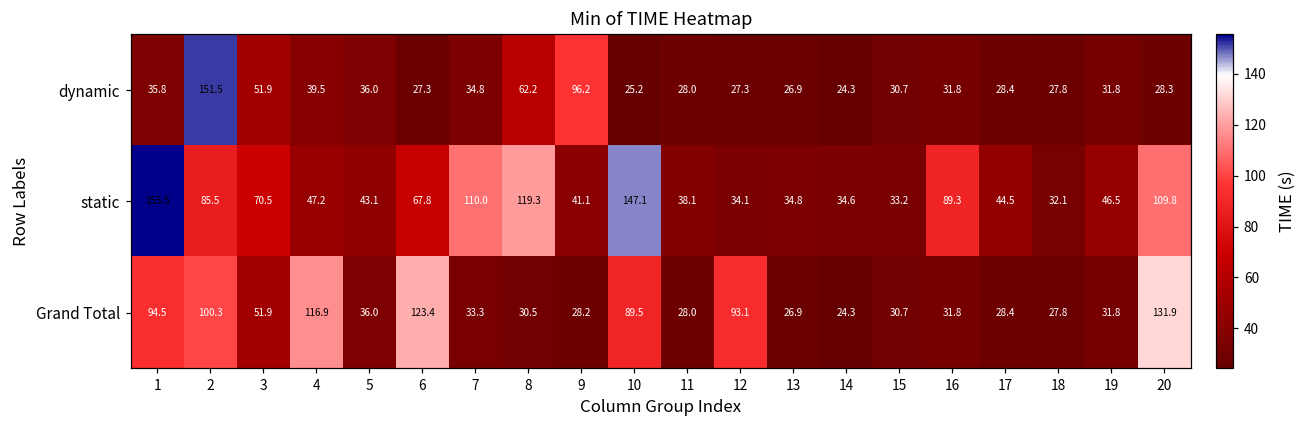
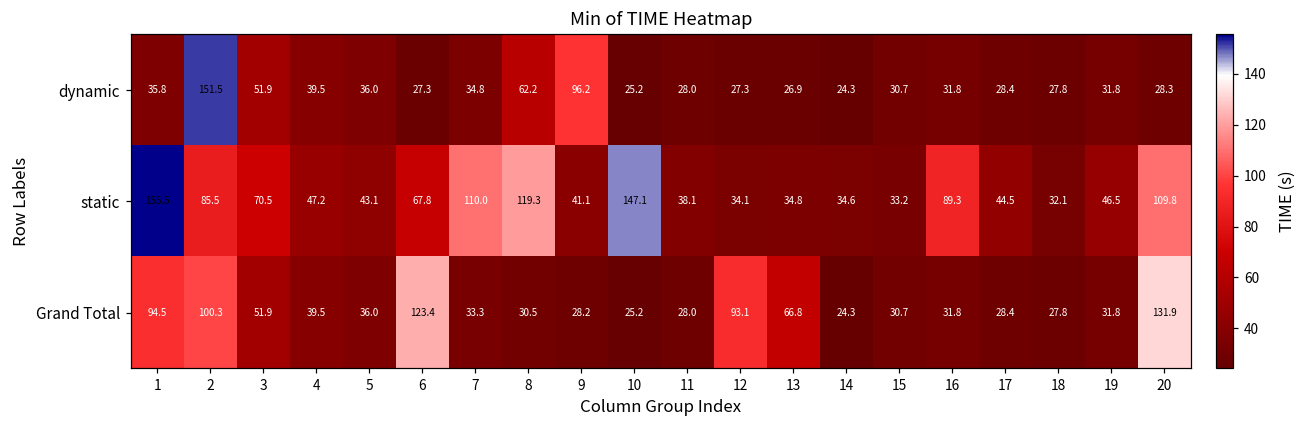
  {
    "dynamic": {
      "1": 35.8,
      "2": 151.5,
      "3": 51.9,
      "4": 39.5,
      "5": 36.0,
      "6": 27.3,
      "7": 34.8,
      "8": 62.2,
      "9": 96.2,
      "10": 25.2,
      "11": 28.0,
      "12": 27.3,
      "13": 26.9,
      "14": 24.3,
      "15": 30.7,
      "16": 31.8,
      "17": 28.4,
      "18": 27.8,
      "19": 31.8,
      "20": 28.3
    },
    "static": {
      "1": 155.5,
      "2": 85.5,
      "3": 70.5,
      "4": 47.2,
      "5": 43.1,
      "6": 67.8,
      "7": 110.0,
      "8": 119.3,
      "9": 41.1,
      "10": 147.1,
      "11": 38.1,
      "12": 34.1,
      "13": 34.8,
      "14": 34.6,
      "15": 33.2,
      "16": 89.3,
      "17": 44.5,
      "18": 32.1,
      "19": 46.5,
      "20": 109.8
    },
    "Grand Total": {
      "1": 94.5,
      "2": 100.3,
      "3": 51.9,
-     "4": 116.9,
+     "4": 39.5,
      "5": 36.0,
      "6": 123.4,
      "7": 33.3,
      "8": 30.5,
      "9": 28.2,
-     "10": 89.5,
+     "10": 25.2,
      "11": 28.0,
      "12": 93.1,
-     "13": 26.9,
+     "13": 66.8,
      "14": 24.3,
      "15": 30.7,
      "16": 31.8,
      "17": 28.4,
      "18": 27.8,
      "19": 31.8,
      "20": 131.9
    }
  }
